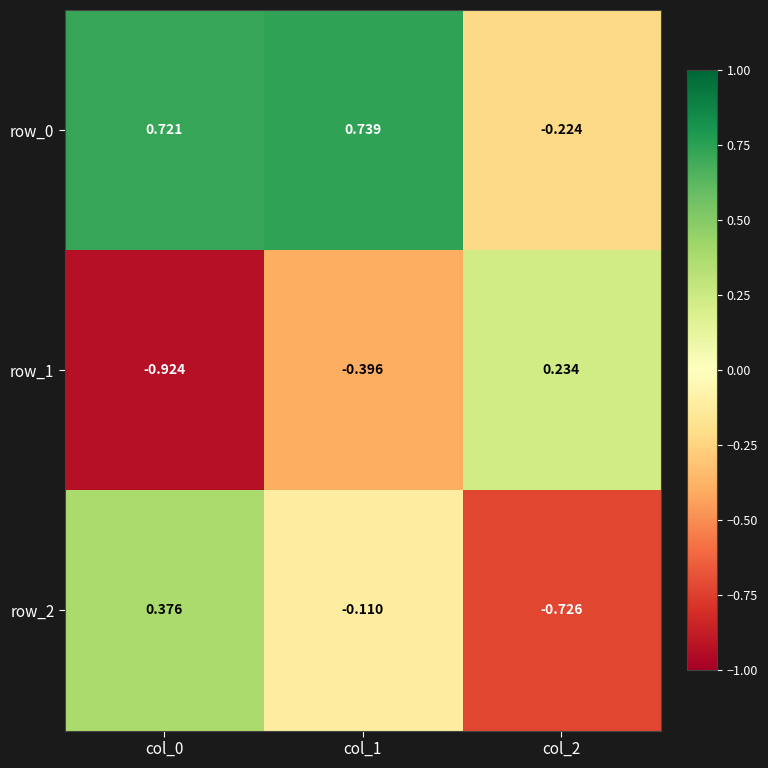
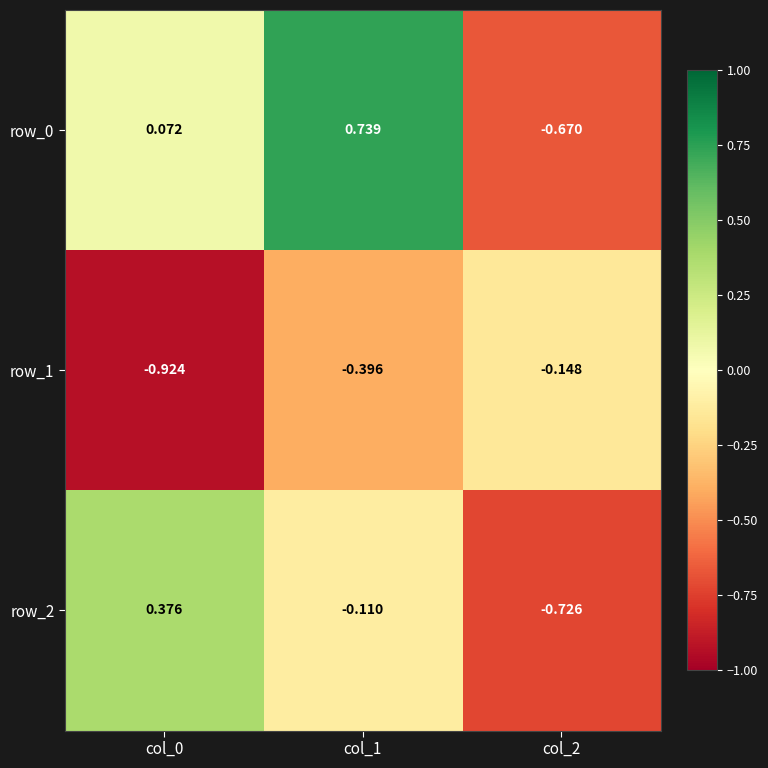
  {
    "row_0": {
-     "col_0": 0.721,
+     "col_0": 0.072,
      "col_1": 0.739,
-     "col_2": -0.224
+     "col_2": -0.670
    },
    "row_1": {
      "col_0": -0.924,
      "col_1": -0.396,
-     "col_2": 0.234
+     "col_2": -0.148
    },
    "row_2": {
      "col_0": 0.376,
      "col_1": -0.110,
      "col_2": -0.726
    }
  }
